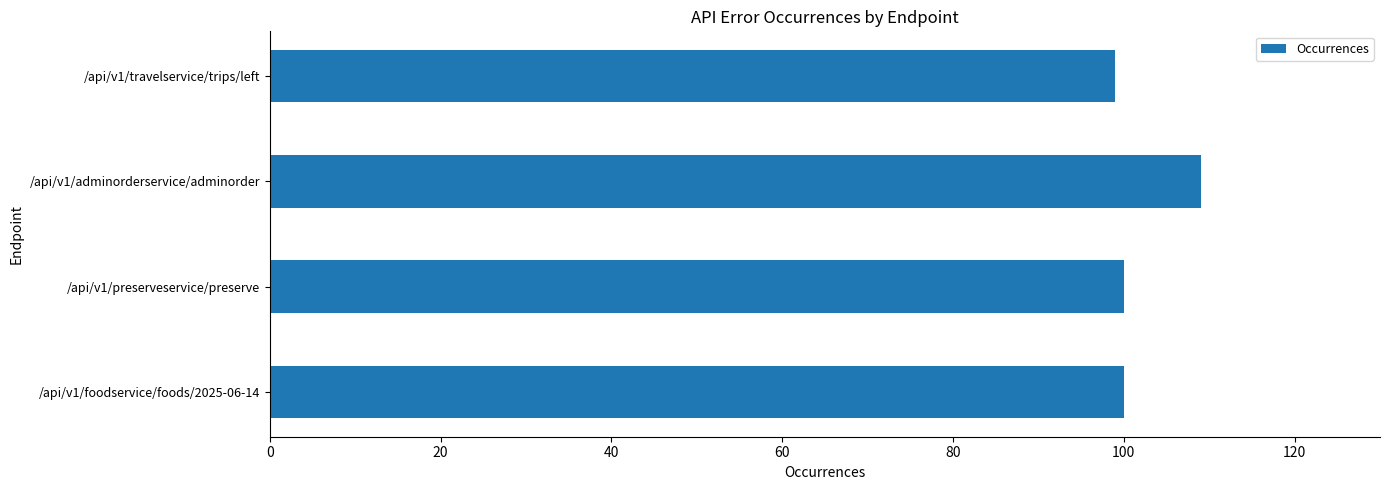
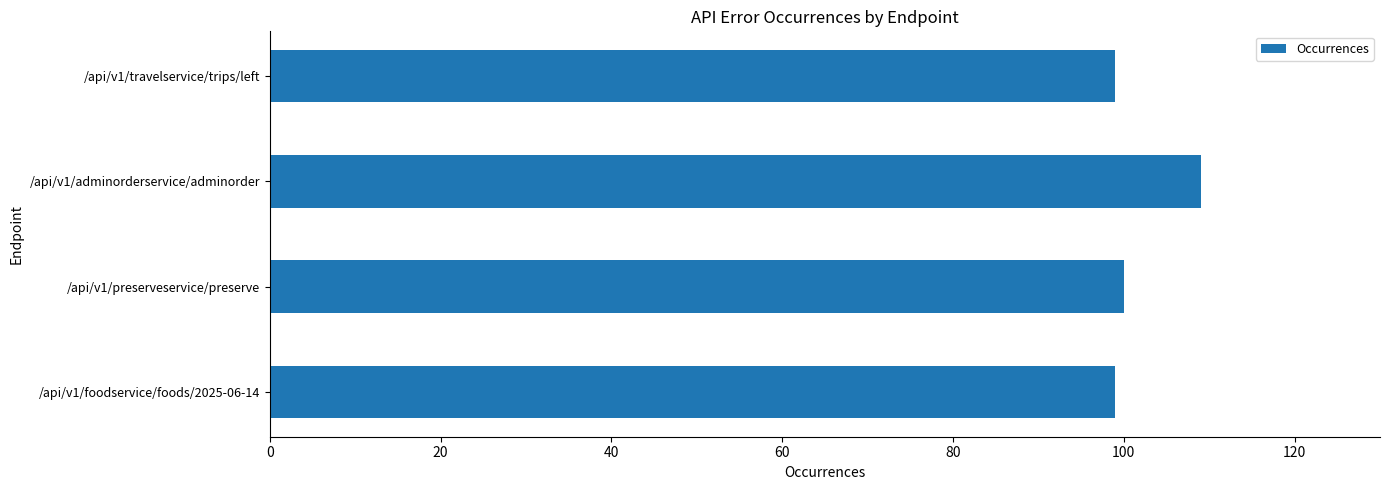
  {
    "/api/v1/travelservice/trips/left": 99,
    "/api/v1/adminorderservice/adminorder": 109,
    "/api/v1/preserveservice/preserve": 100,
-   "/api/v1/foodservice/foods/2025-06-14": 100
+   "/api/v1/foodservice/foods/2025-06-14": 99
  }
